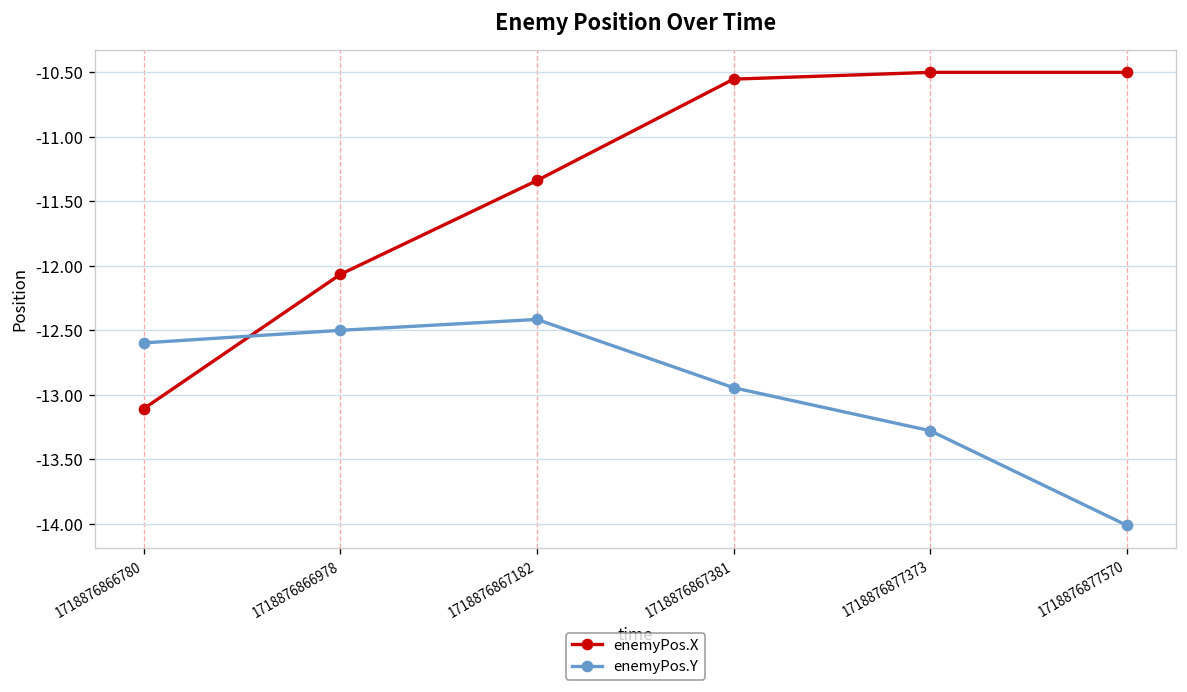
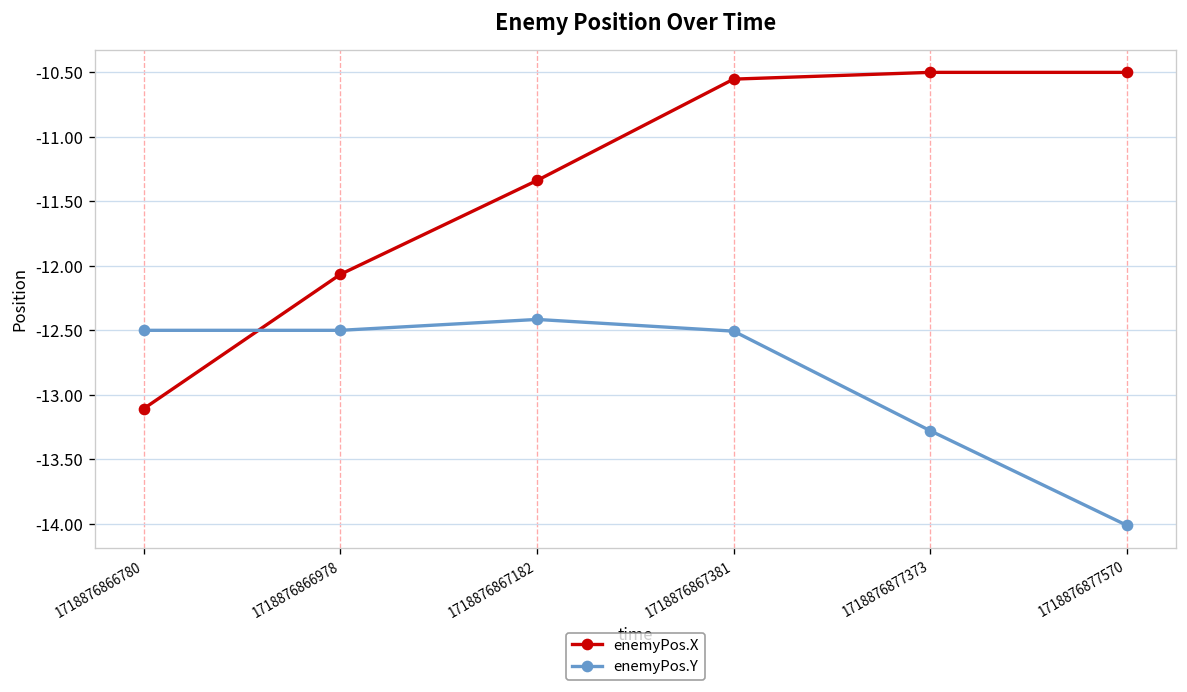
  {
    "enemyPos.X": {
      "1718876866780": -13.11,
      "1718876866978": -12.07,
      "1718876867182": -11.34,
      "1718876867381": -10.55,
      "1718876877373": -10.50,
      "1718876877570": -10.50
    },
    "enemyPos.Y": {
-     "1718876866780": -12.60,
+     "1718876866780": -12.50,
      "1718876866978": -12.50,
      "1718876867182": -12.42,
-     "1718876867381": -12.94,
+     "1718876867381": -12.51,
      "1718876877373": -13.28,
      "1718876877570": -14.01
    }
  }
